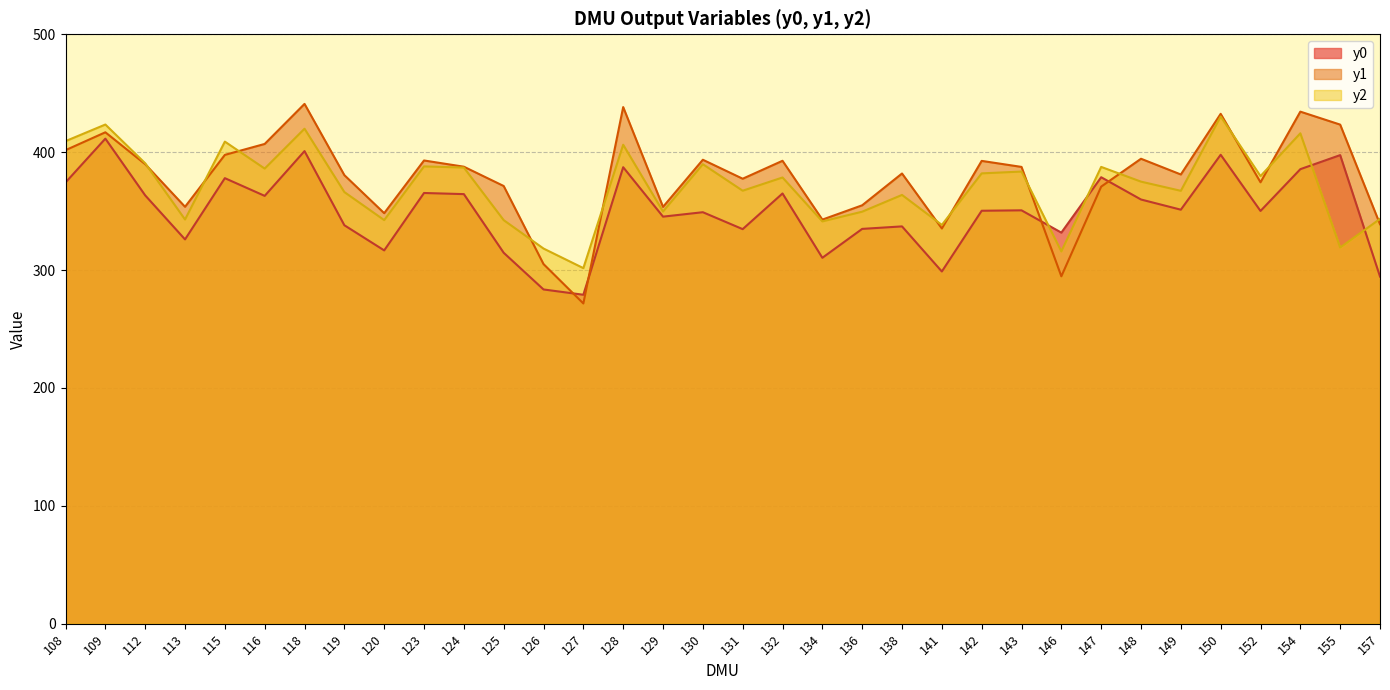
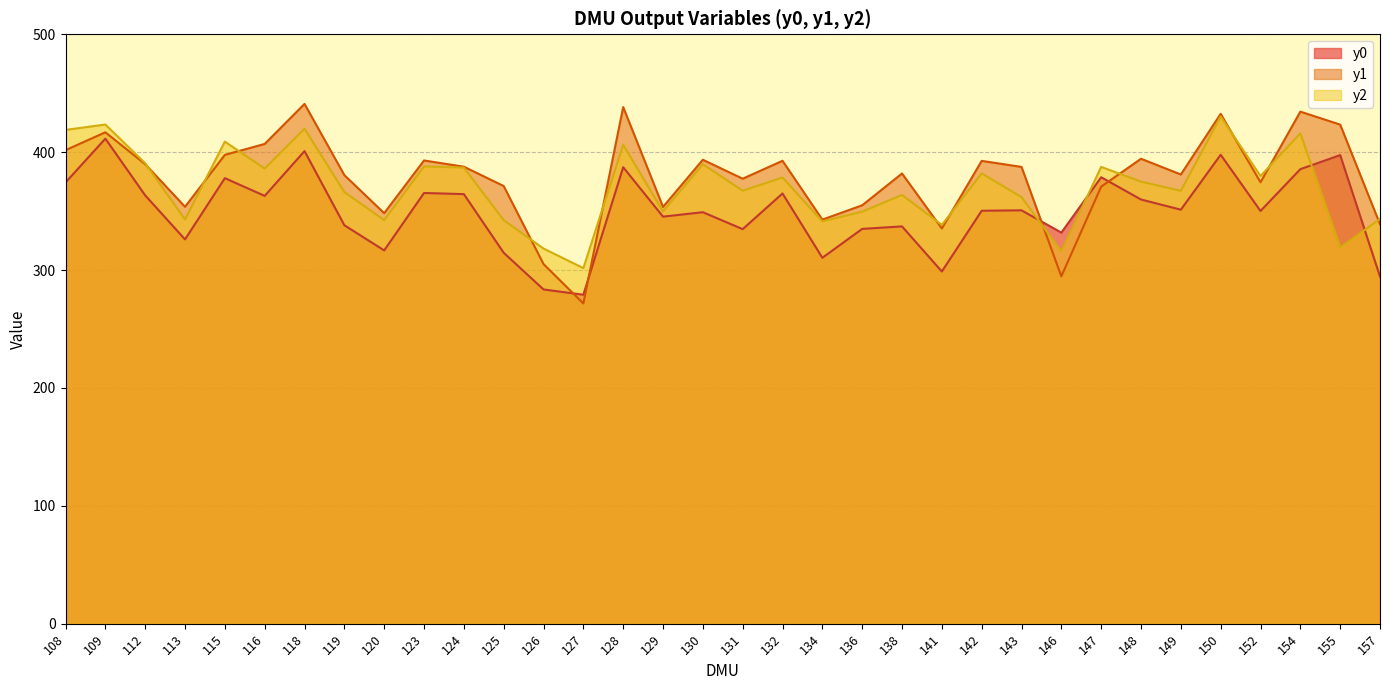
  {
    "y2": {
-     "108": 409,
+     "108": 419,
      "109": 423,
      "113": 343,
      "115": 409,
      "116": 386,
      "118": 420,
      "119": 366,
      "120": 342,
      "123": 388,
      "125": 342,
      "126": 318,
      "127": 302,
      "128": 406,
      "129": 350,
      "130": 390,
      "131": 367,
      "132": 379,
      "136": 350,
      "138": 364,
      "141": 338,
      "142": 382,
-     "143": 384,
+     "143": 362,
      "146": 316,
      "147": 388,
      "148": 375,
      "149": 367,
      "150": 430,
      "152": 380,
      "154": 416,
      "155": 319,
      "157": 343
    }
  }
